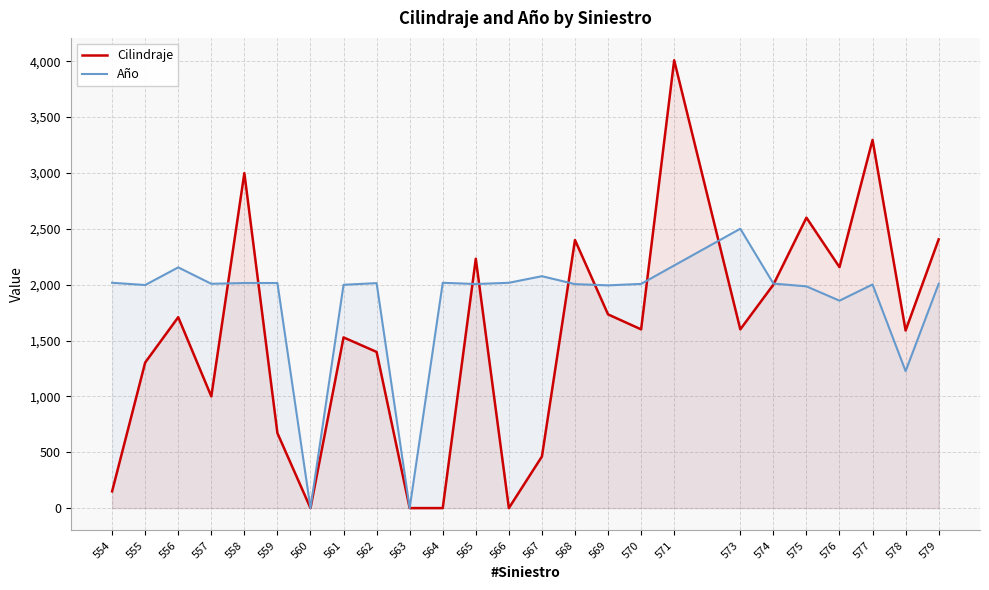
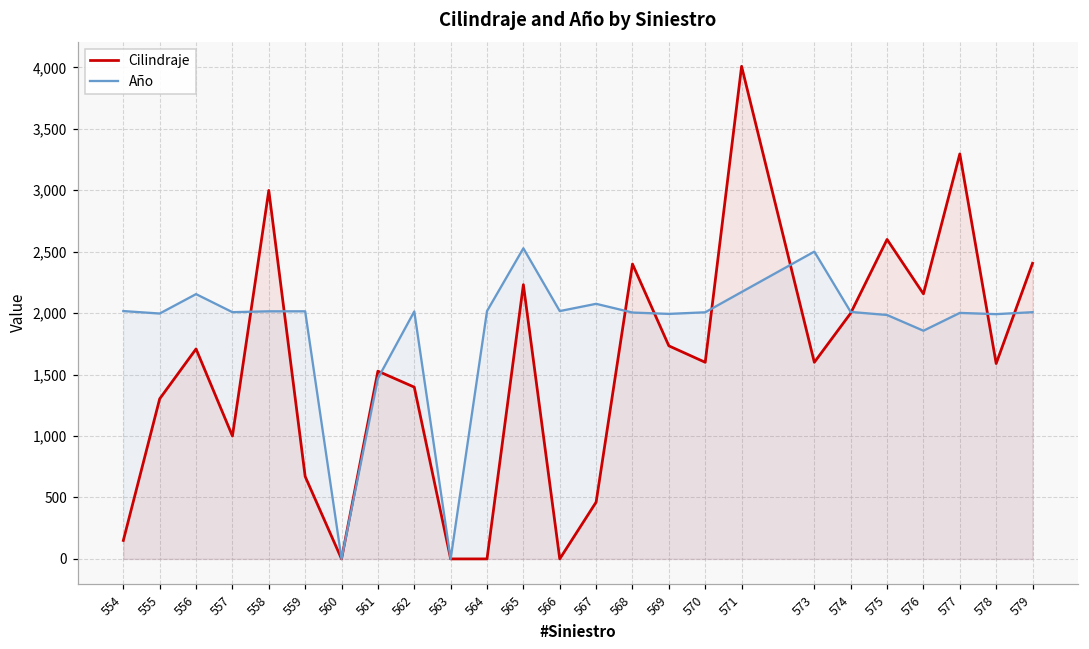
  {
    "Cilindraje": {
      "554": "150",
      "555": "1,300",
      "556": "1,710",
      "557": "1,000",
      "558": "3,000",
      "559": "670",
      "561": "1,530",
      "562": "1,400",
      "564": "0",
      "565": "2,230",
      "566": "0",
      "567": "460",
      "568": "2,400",
      "569": "1,730",
      "570": "1,600",
      "571": "4,010",
      "573": "1,600",
      "575": "2,600",
      "576": "2,160",
      "577": "3,300",
      "578": "1,590",
      "579": "2,410"
    },
    "Año": {
      "554": "2,020",
      "555": "2,000",
      "556": "2,160",
      "557": "2,010",
      "558": "2,020",
      "559": "2,020",
-     "561": "2,000",
+     "561": "1,470",
      "562": "2,010",
      "564": "2,020",
-     "565": "2,010",
+     "565": "2,530",
      "566": "2,020",
      "567": "2,080",
      "568": "2,010",
      "569": "1,990",
      "570": "2,010",
      "571": "2,170",
      "573": "2,500",
      "575": "1,990",
      "576": "1,860",
      "577": "2,000",
-     "578": "1,230",
+     "578": "1,990",
      "579": "2,010"
    }
  }
